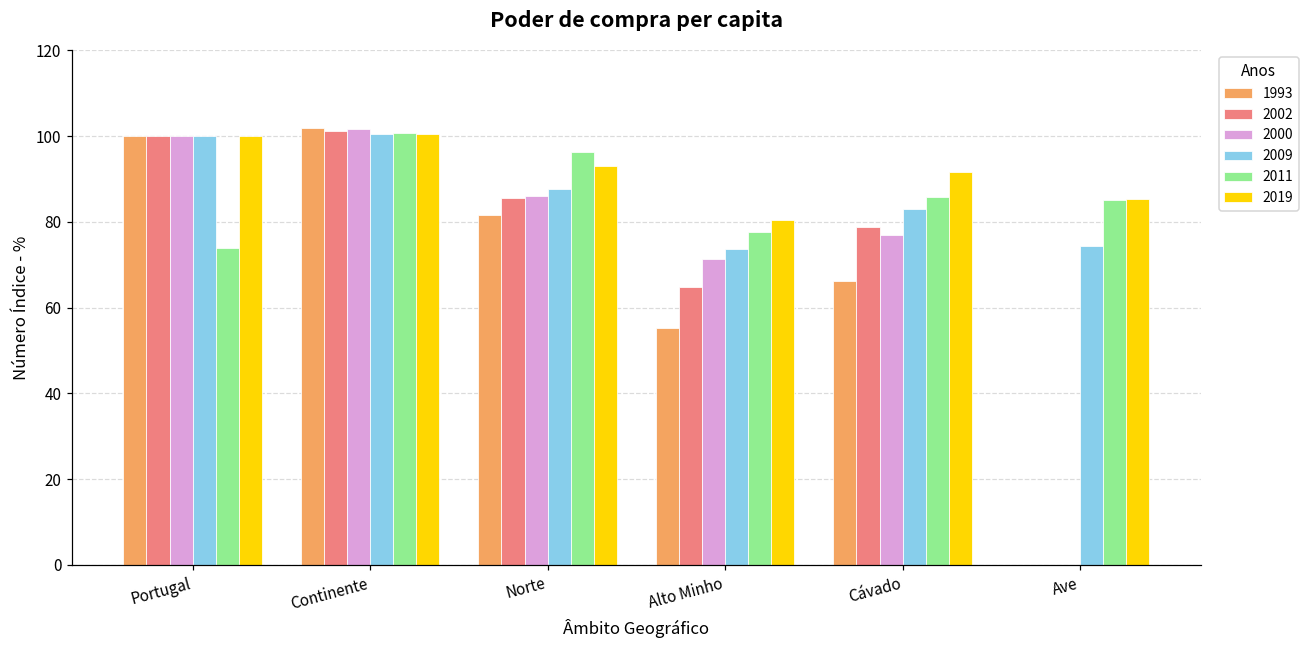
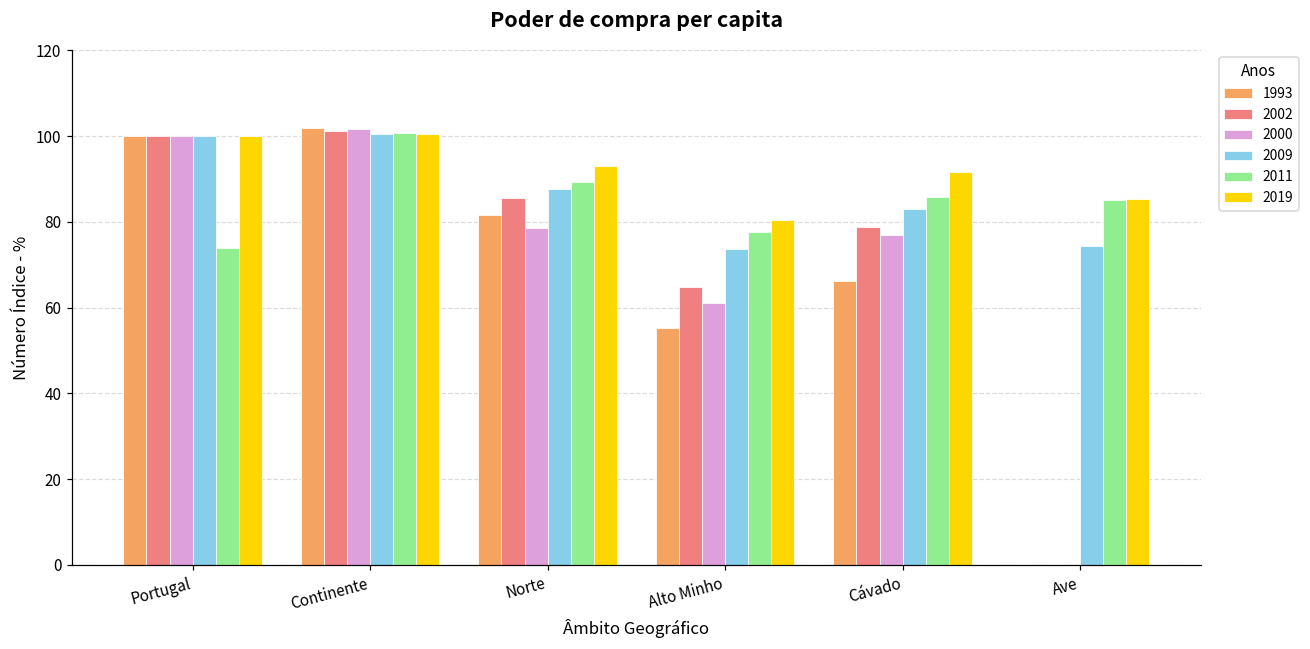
  {
    "2000": {
      "Portugal": 100,
      "Continente": 102,
-     "Norte": 86,
-     "Alto Minho": 71,
+     "Norte": 79,
+     "Alto Minho": 61,
      "Cávado": 77,
      "Ave": 0
    },
    "2009": {
      "Portugal": 100,
      "Continente": 101,
      "Norte": 88,
      "Alto Minho": 74,
      "Cávado": 83,
      "Ave": 74
    },
    "2011": {
      "Portugal": 74,
      "Continente": 101,
-     "Norte": 96,
+     "Norte": 89,
      "Alto Minho": 78,
      "Cávado": 86,
      "Ave": 85
    },
    "2019": {
      "Portugal": 100,
      "Continente": 101,
      "Norte": 93,
      "Alto Minho": 81,
      "Cávado": 92,
      "Ave": 85
    }
  }
